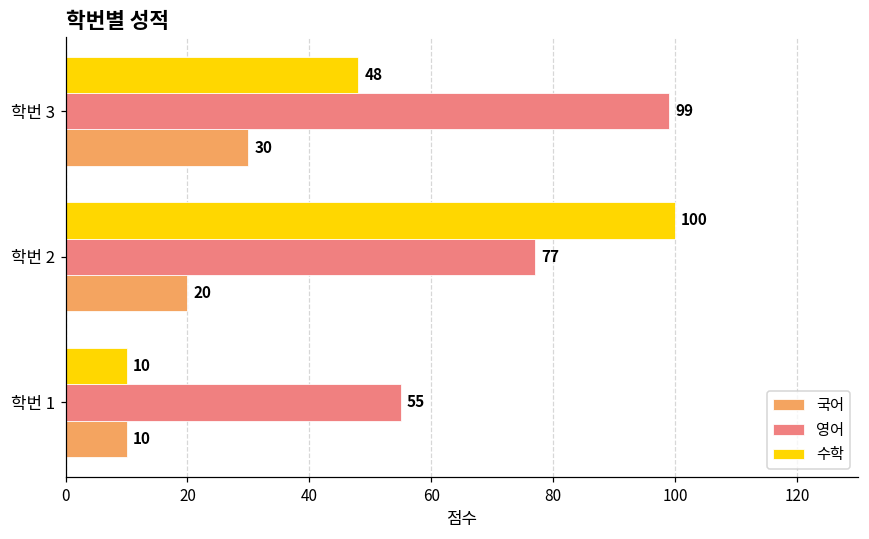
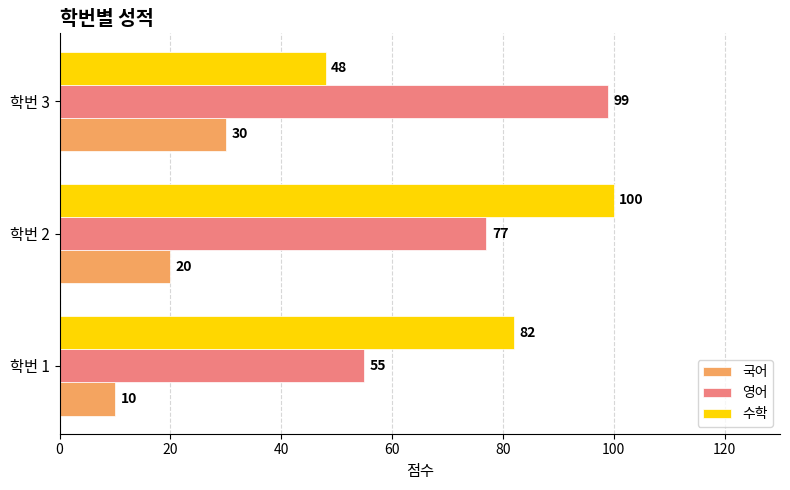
  {
    "수학": {
      "학번 3": 48,
      "학번 2": 100,
-     "학번 1": 10
+     "학번 1": 82
    }
  }
